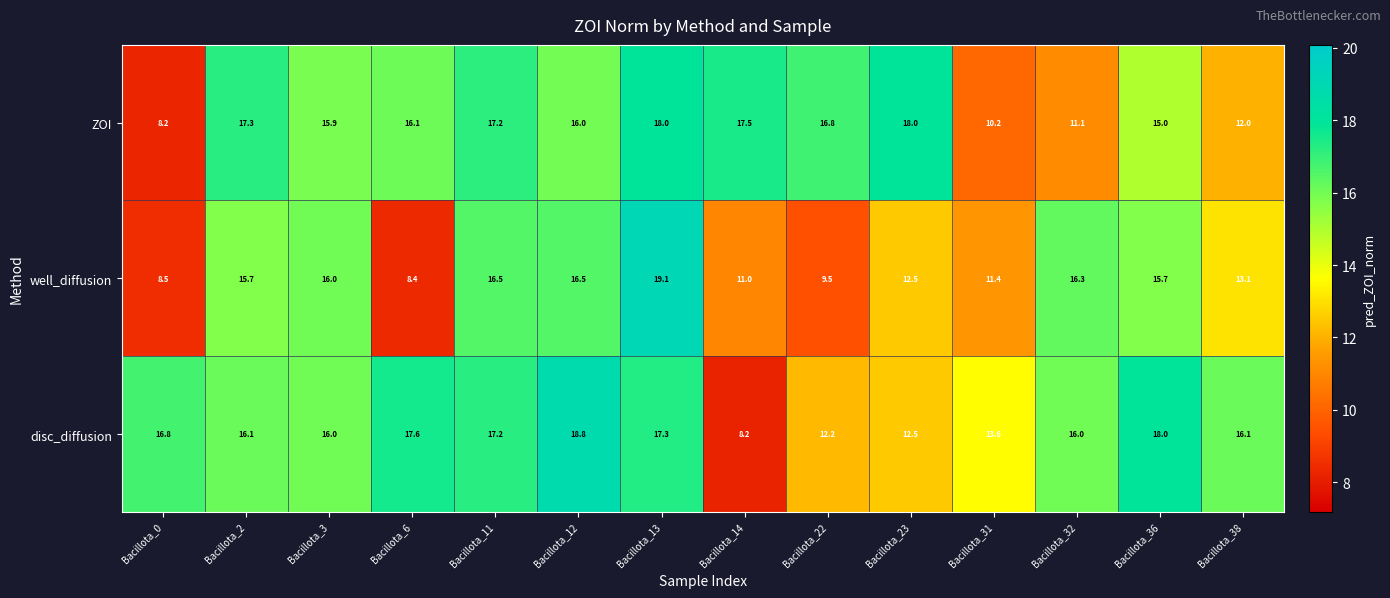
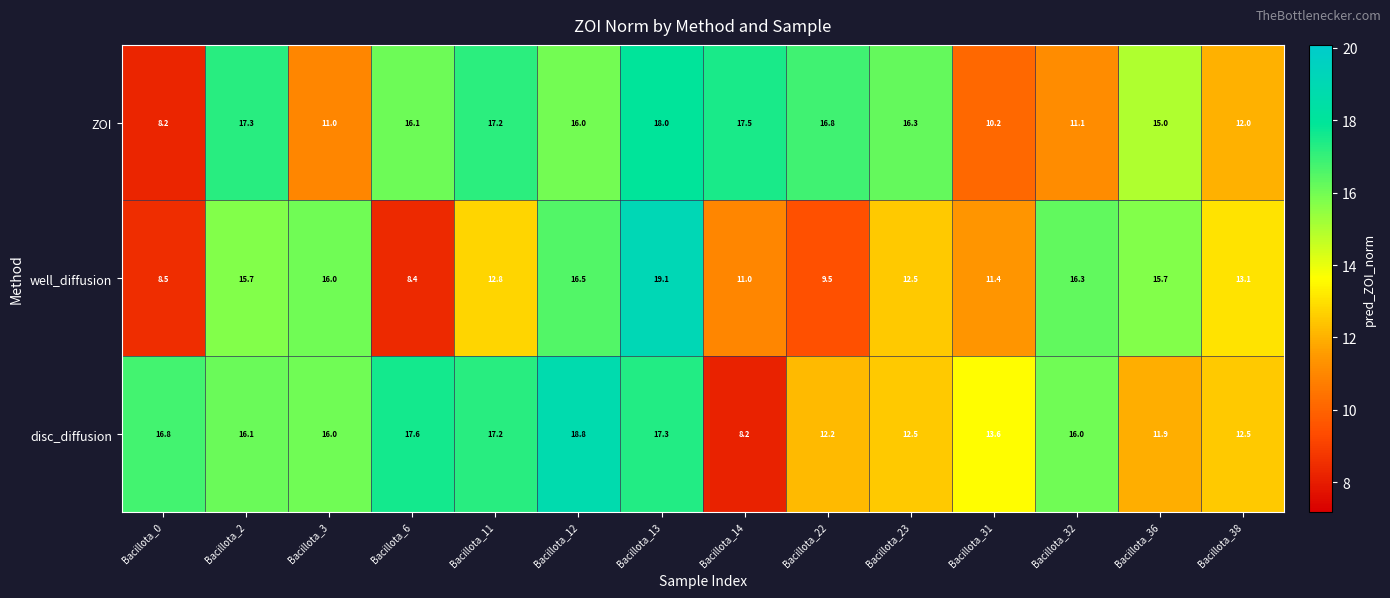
  {
    "ZOI": {
      "Bacillota_0": 8.2,
      "Bacillota_2": 17.3,
-     "Bacillota_3": 15.9,
+     "Bacillota_3": 11.0,
      "Bacillota_6": 16.1,
      "Bacillota_11": 17.2,
      "Bacillota_12": 16.0,
      "Bacillota_13": 18.0,
      "Bacillota_14": 17.5,
      "Bacillota_22": 16.8,
-     "Bacillota_23": 18.0,
+     "Bacillota_23": 16.3,
      "Bacillota_31": 10.2,
      "Bacillota_32": 11.1,
      "Bacillota_36": 15.0,
      "Bacillota_38": 12.0
    },
    "well_diffusion": {
      "Bacillota_0": 8.5,
      "Bacillota_2": 15.7,
      "Bacillota_3": 16.0,
      "Bacillota_6": 8.4,
-     "Bacillota_11": 16.5,
+     "Bacillota_11": 12.8,
      "Bacillota_12": 16.5,
      "Bacillota_13": 19.1,
      "Bacillota_14": 11.0,
      "Bacillota_22": 9.5,
      "Bacillota_23": 12.5,
      "Bacillota_31": 11.4,
      "Bacillota_32": 16.3,
      "Bacillota_36": 15.7,
      "Bacillota_38": 13.1
    },
    "disc_diffusion": {
      "Bacillota_0": 16.8,
      "Bacillota_2": 16.1,
      "Bacillota_3": 16.0,
      "Bacillota_6": 17.6,
      "Bacillota_11": 17.2,
      "Bacillota_12": 18.8,
      "Bacillota_13": 17.3,
      "Bacillota_14": 8.2,
      "Bacillota_22": 12.2,
      "Bacillota_23": 12.5,
      "Bacillota_31": 13.6,
      "Bacillota_32": 16.0,
-     "Bacillota_36": 18.0,
-     "Bacillota_38": 16.1
+     "Bacillota_36": 11.9,
+     "Bacillota_38": 12.5
    }
  }
